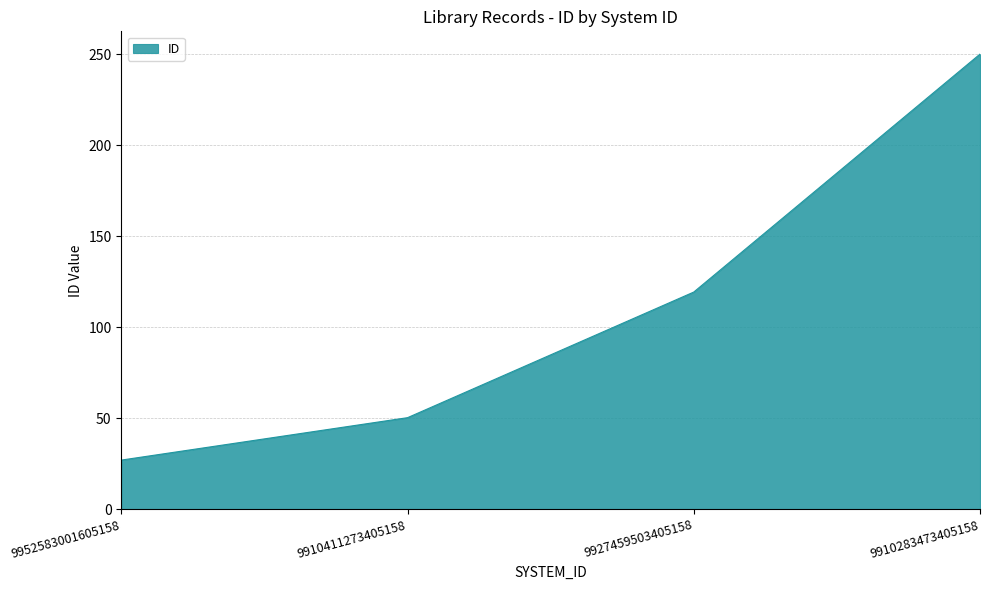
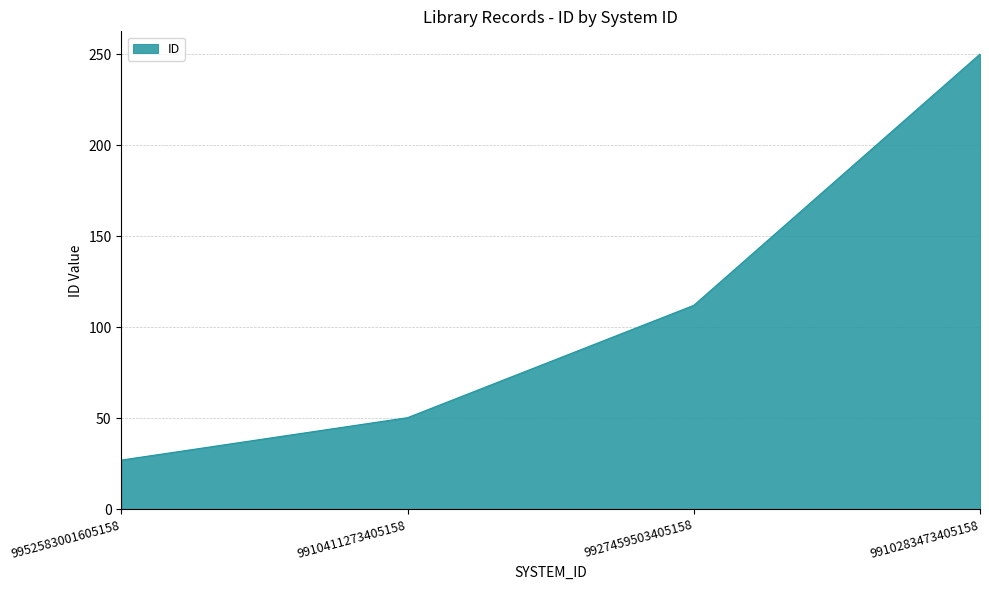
  {
    "9952583001605158": 27,
    "9910411273405158": 50,
-   "9927459503405158": 119,
+   "9927459503405158": 112,
    "9910283473405158": 250
  }
